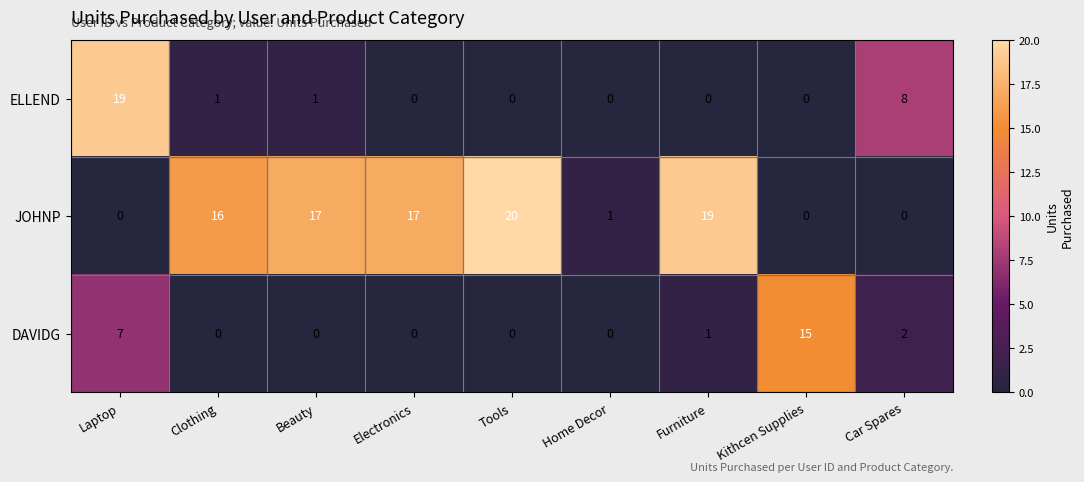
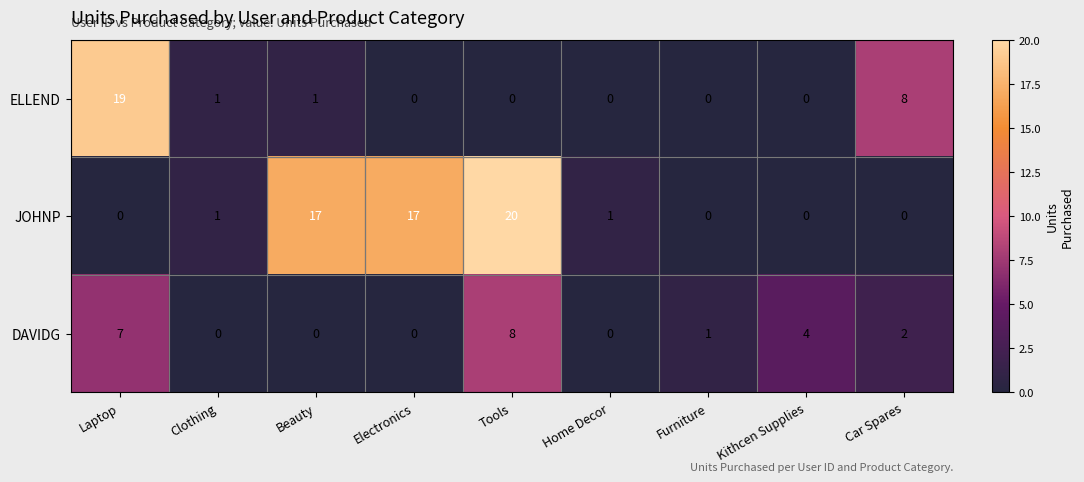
  {
    "ELLEND": {
      "Laptop": 19,
      "Clothing": 1,
      "Beauty": 1,
      "Electronics": 0,
      "Tools": 0,
      "Home Decor": 0,
      "Furniture": 0,
      "Kithcen Supplies": 0,
      "Car Spares": 8
    },
    "JOHNP": {
      "Laptop": 0,
-     "Clothing": 16,
+     "Clothing": 1,
      "Beauty": 17,
      "Electronics": 17,
      "Tools": 20,
      "Home Decor": 1,
-     "Furniture": 19,
+     "Furniture": 0,
      "Kithcen Supplies": 0,
      "Car Spares": 0
    },
    "DAVIDG": {
      "Laptop": 7,
      "Clothing": 0,
      "Beauty": 0,
      "Electronics": 0,
-     "Tools": 0,
+     "Tools": 8,
      "Home Decor": 0,
      "Furniture": 1,
-     "Kithcen Supplies": 15,
+     "Kithcen Supplies": 4,
      "Car Spares": 2
    }
  }
